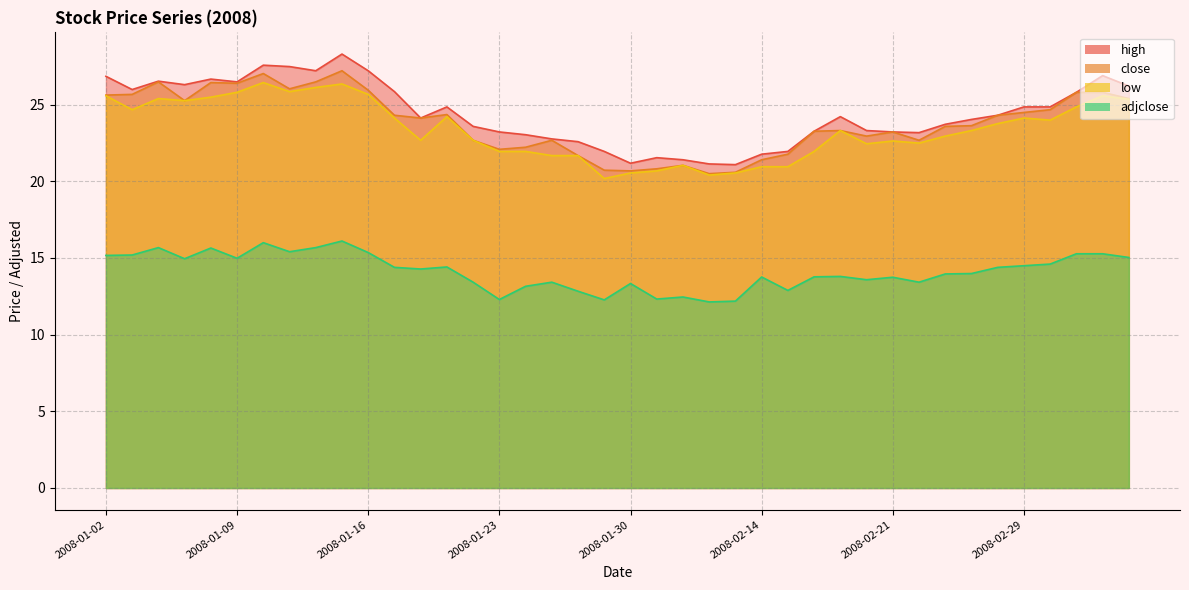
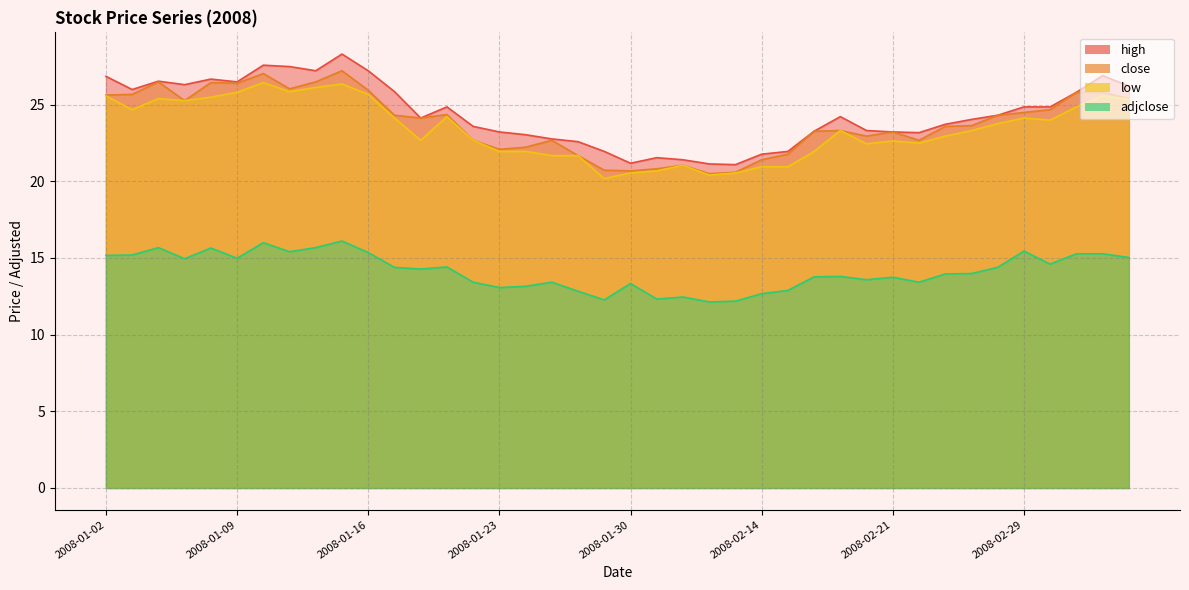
  {
    "adjclose": {
      "2008-01-02": 15.2,
      "2008-01-09": 15.0,
      "2008-01-16": 15.4,
-     "2008-01-23": 12.3,
+     "2008-01-23": 13.1,
      "2008-01-30": 13.3,
-     "2008-02-14": 13.8,
+     "2008-02-14": 12.7,
      "2008-02-21": 13.7,
-     "2008-02-29": 14.5
+     "2008-02-29": 15.4
    }
  }
